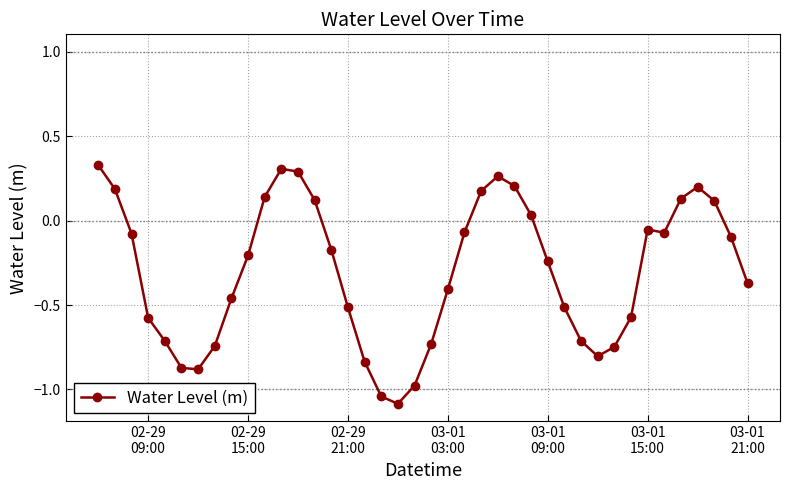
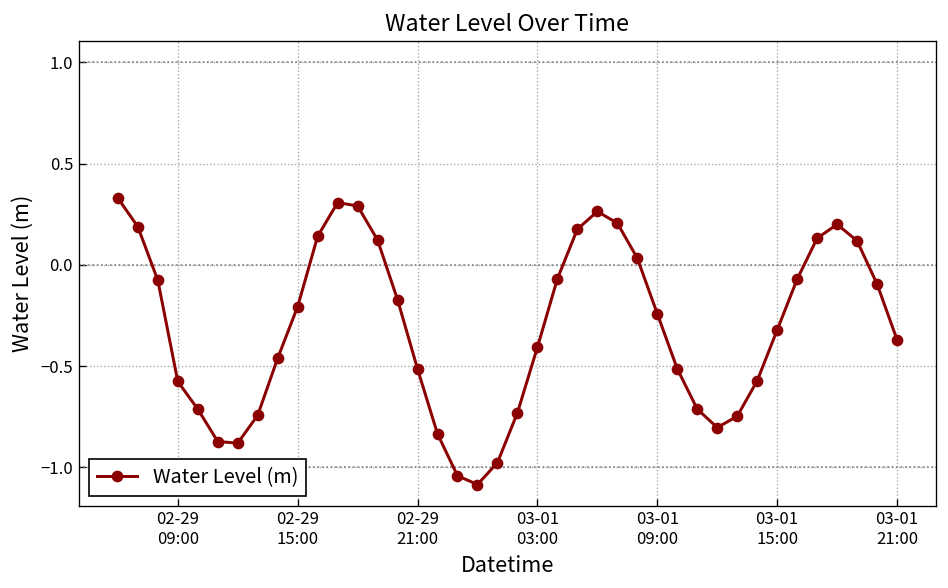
  {
    "02-29 09:00": -0.58,
    "02-29 15:00": -0.21,
    "02-29 21:00": -0.51,
    "03-01 03:00": -0.41,
    "03-01 09:00": -0.24,
-   "03-01 15:00": -0.05,
+   "03-01 15:00": -0.32,
    "03-01 21:00": -0.37
  }
